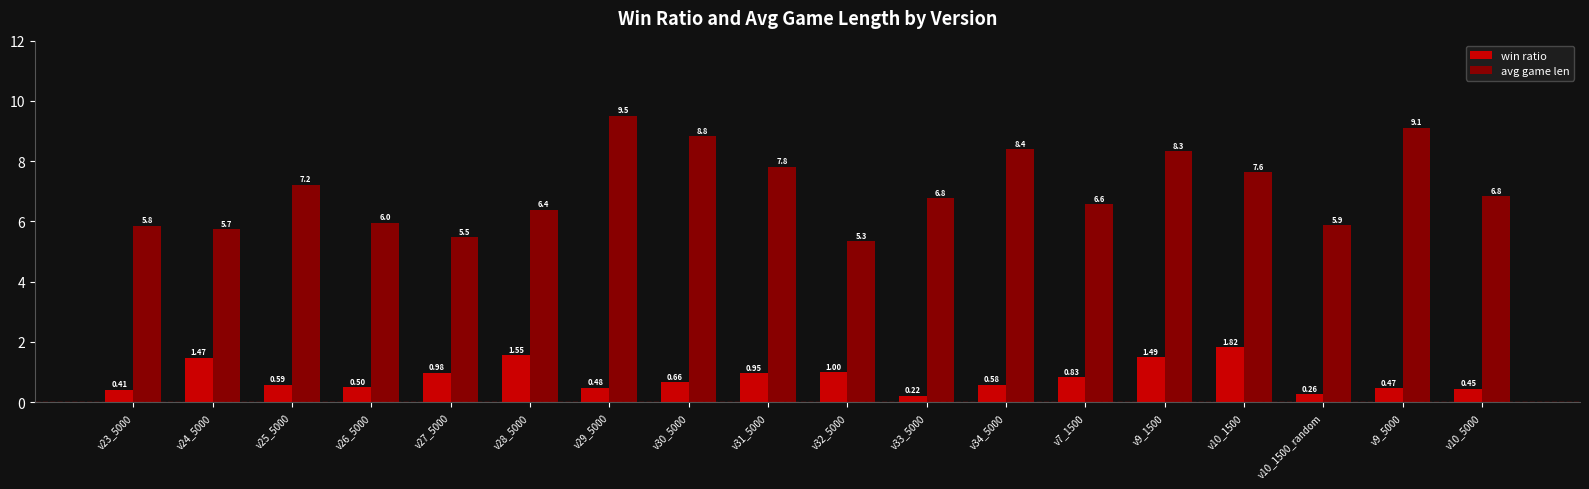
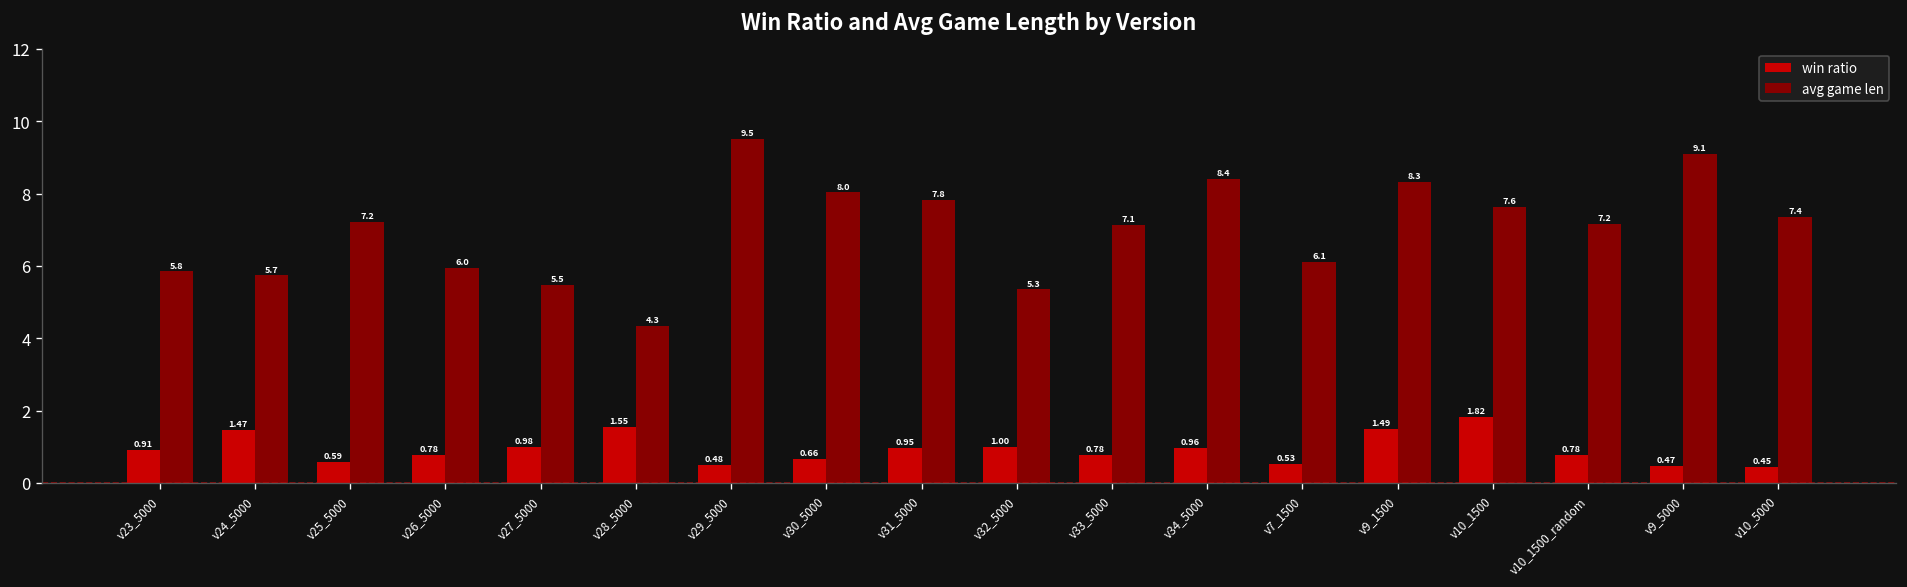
  {
    "win ratio": {
-     "v23_5000": 0.41,
+     "v23_5000": 0.91,
      "v24_5000": 1.47,
      "v25_5000": 0.59,
-     "v26_5000": 0.50,
+     "v26_5000": 0.78,
      "v27_5000": 0.98,
      "v28_5000": 1.55,
      "v29_5000": 0.48,
      "v30_5000": 0.66,
      "v31_5000": 0.95,
      "v32_5000": 1.00,
-     "v33_5000": 0.22,
-     "v34_5000": 0.58,
-     "v7_1500": 0.83,
+     "v33_5000": 0.78,
+     "v34_5000": 0.96,
+     "v7_1500": 0.53,
      "v9_1500": 1.49,
      "v10_1500": 1.82,
-     "v10_1500_random": 0.26,
+     "v10_1500_random": 0.78,
      "v9_5000": 0.47,
      "v10_5000": 0.45
    },
    "avg game len": {
      "v23_5000": 5.8,
      "v24_5000": 5.7,
      "v25_5000": 7.2,
      "v26_5000": 6.0,
      "v27_5000": 5.5,
-     "v28_5000": 6.4,
+     "v28_5000": 4.3,
      "v29_5000": 9.5,
-     "v30_5000": 8.8,
+     "v30_5000": 8.0,
      "v31_5000": 7.8,
      "v32_5000": 5.3,
-     "v33_5000": 6.8,
+     "v33_5000": 7.1,
      "v34_5000": 8.4,
-     "v7_1500": 6.6,
+     "v7_1500": 6.1,
      "v9_1500": 8.3,
      "v10_1500": 7.6,
-     "v10_1500_random": 5.9,
+     "v10_1500_random": 7.2,
      "v9_5000": 9.1,
-     "v10_5000": 6.8
+     "v10_5000": 7.4
    }
  }
